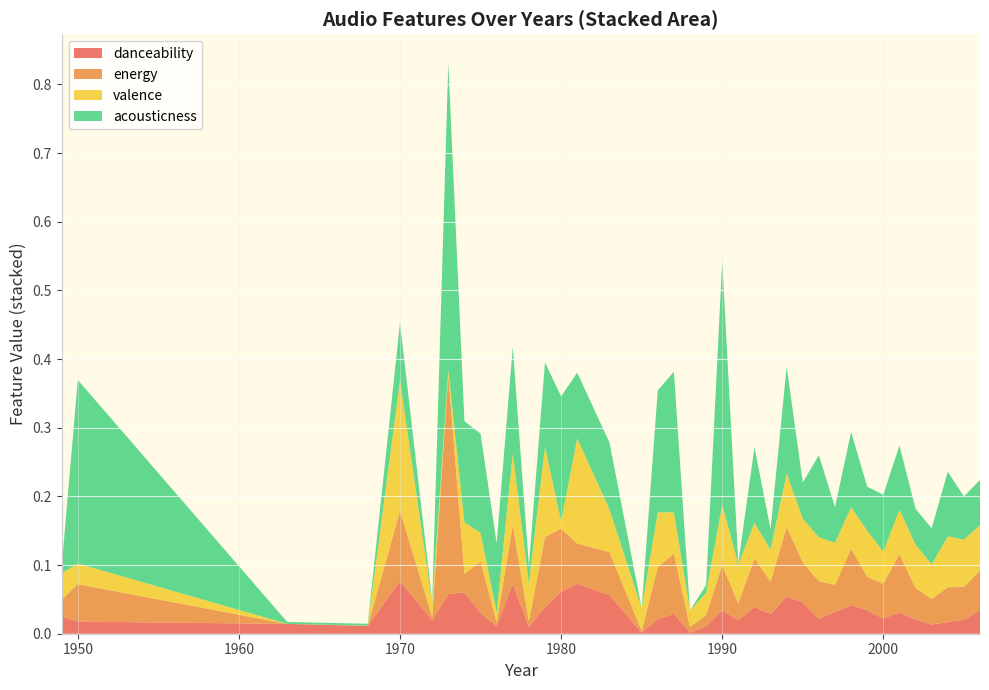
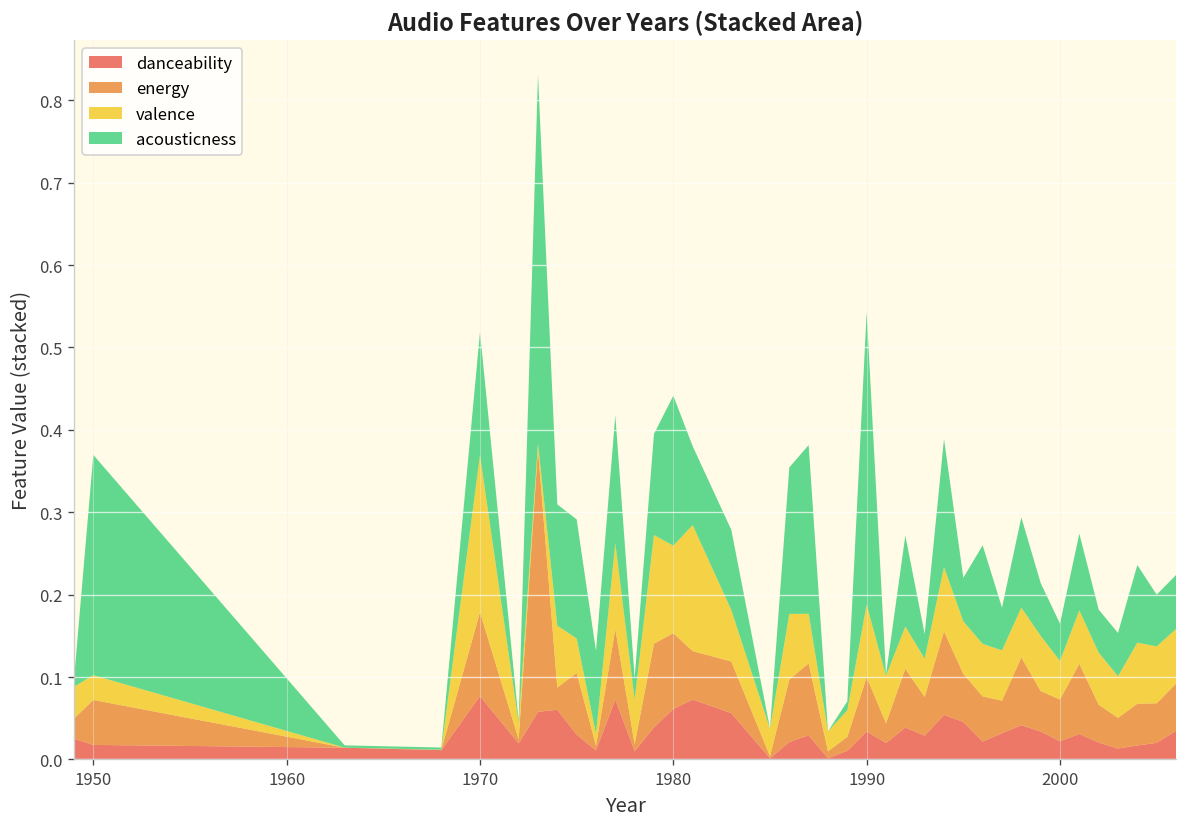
  {
    "valence": {
      "1950": 0.03,
      "1970": 0.19,
-     "1980": 0.01,
+     "1980": 0.11,
      "1990": 0.09,
      "2000": 0.05
    },
    "acousticness": {
      "1950": 0.27,
-     "1970": 0.08,
+     "1970": 0.15,
      "1980": 0.18,
      "1990": 0.36,
-     "2000": 0.08
+     "2000": 0.05
    }
  }
